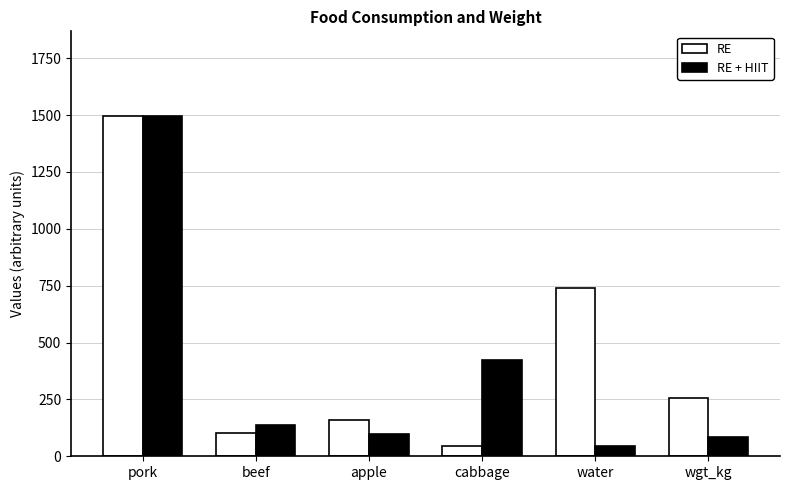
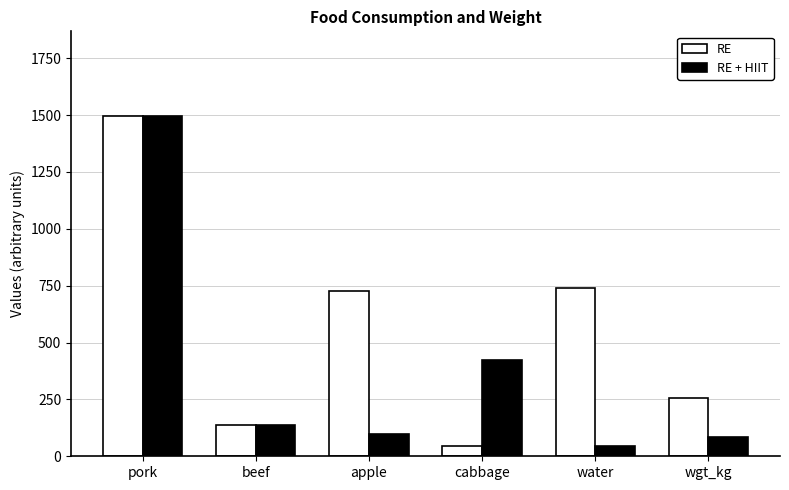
  {
    "RE": {
      "pork": 1490,
-     "beef": 100,
-     "apple": 160,
+     "beef": 140,
+     "apple": 730,
      "cabbage": 50,
      "water": 740,
      "wgt_kg": 250
    },
    "RE + HIIT": {
      "pork": 1490,
      "beef": 140,
      "apple": 100,
      "cabbage": 420,
      "water": 50,
      "wgt_kg": 90
    }
  }
